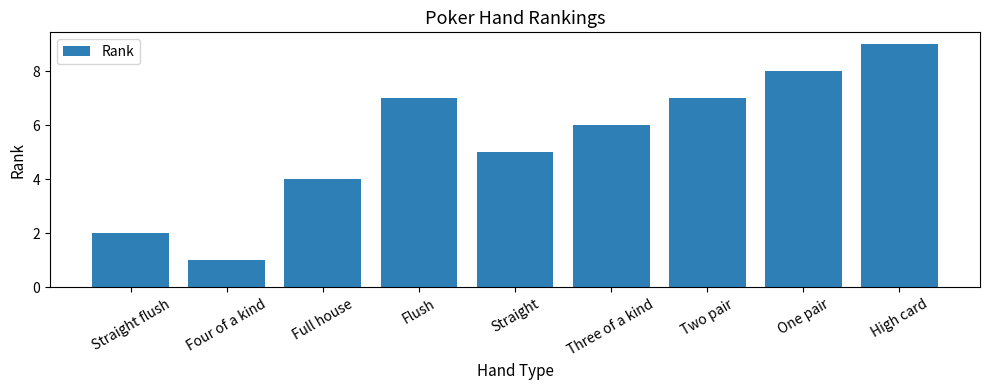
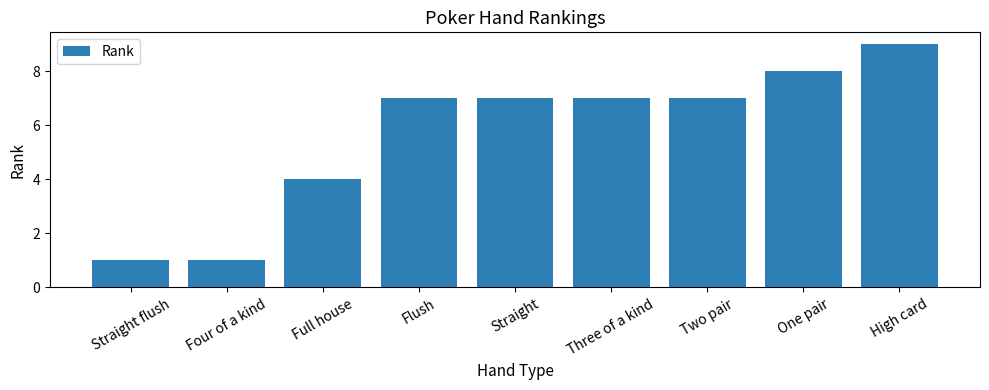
  {
-   "Straight flush": 2,
+   "Straight flush": 1,
    "Four of a kind": 1,
    "Full house": 4,
    "Flush": 7,
-   "Straight": 5,
-   "Three of a kind": 6,
+   "Straight": 7,
+   "Three of a kind": 7,
    "Two pair": 7,
    "One pair": 8,
    "High card": 9
  }
